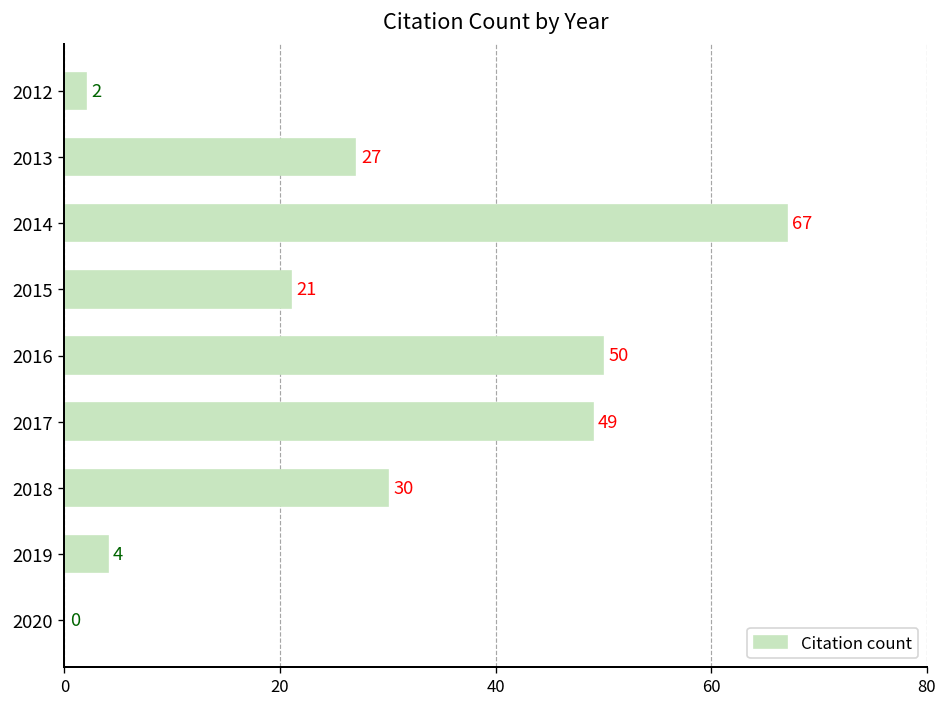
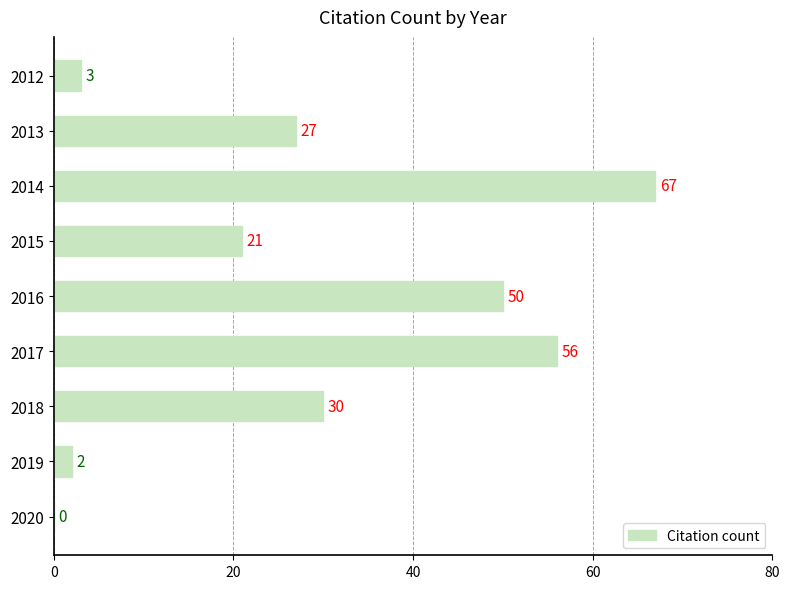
  {
-   "2012": 2,
+   "2012": 3,
    "2013": 27,
    "2014": 67,
    "2015": 21,
    "2016": 50,
-   "2017": 49,
+   "2017": 56,
    "2018": 30,
-   "2019": 4,
+   "2019": 2,
    "2020": 0
  }
